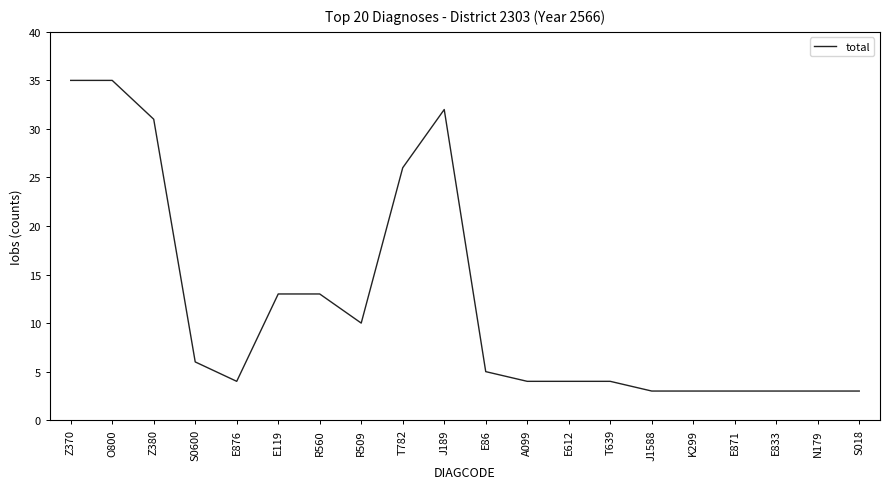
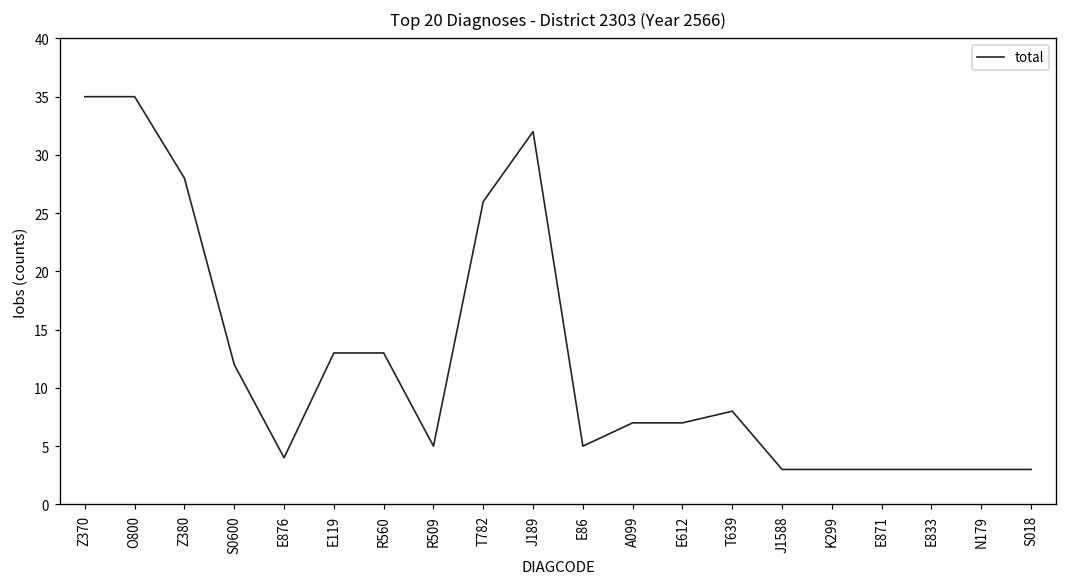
  {
    "Z370": 35,
    "O800": 35,
-   "Z380": 31,
-   "S0600": 6,
+   "Z380": 28,
+   "S0600": 12,
    "E876": 4,
    "E119": 13,
    "R560": 13,
-   "R509": 10,
+   "R509": 5,
    "T782": 26,
    "J189": 32,
    "E86": 5,
-   "A099": 4,
-   "E612": 4,
-   "T639": 4,
+   "A099": 7,
+   "E612": 7,
+   "T639": 8,
    "J1588": 3,
    "K299": 3,
    "E871": 3,
    "E833": 3,
    "N179": 3,
    "S018": 3
  }
